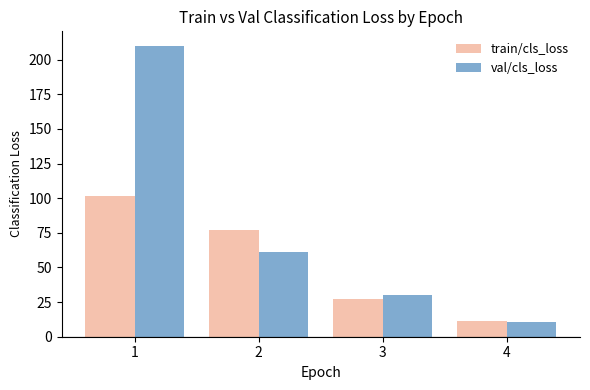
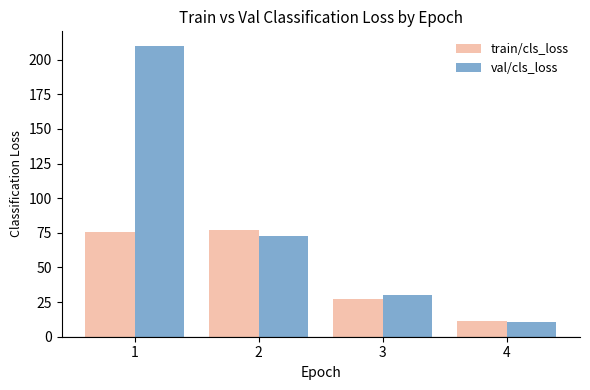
  {
    "train/cls_loss": {
-     "1": 102,
+     "1": 76,
      "2": 77,
      "3": 27,
      "4": 11
    },
    "val/cls_loss": {
      "1": 210,
-     "2": 61,
+     "2": 73,
      "3": 30,
      "4": 10
    }
  }
